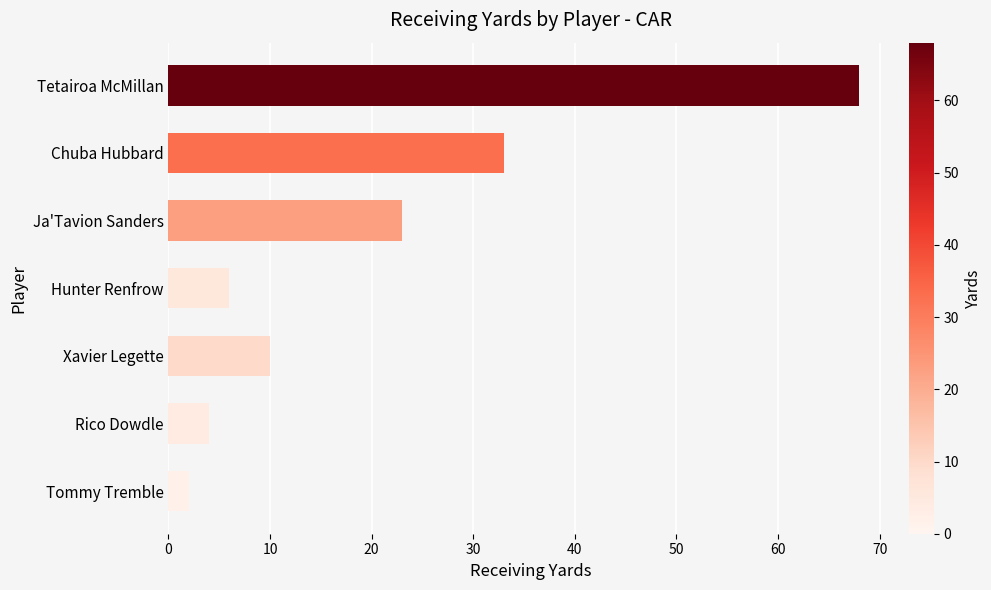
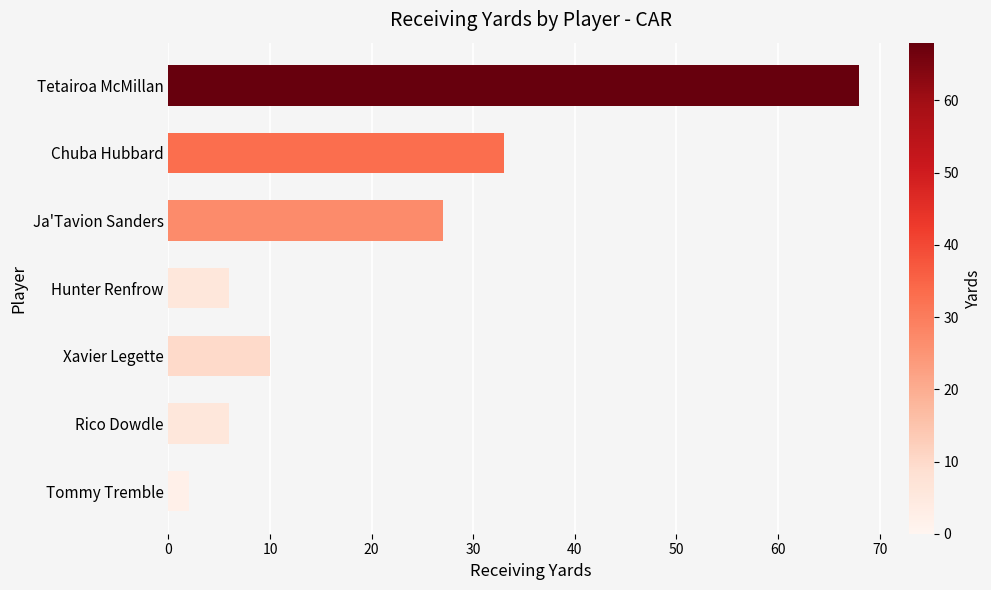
  {
    "Tetairoa McMillan": 68,
    "Chuba Hubbard": 33,
-   "Ja'Tavion Sanders": 23,
+   "Ja'Tavion Sanders": 27,
    "Hunter Renfrow": 6,
    "Xavier Legette": 10,
-   "Rico Dowdle": 4,
+   "Rico Dowdle": 6,
    "Tommy Tremble": 2
  }
